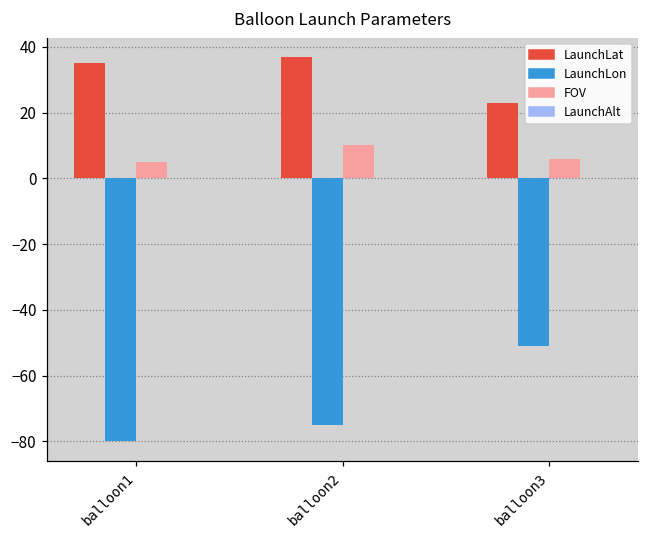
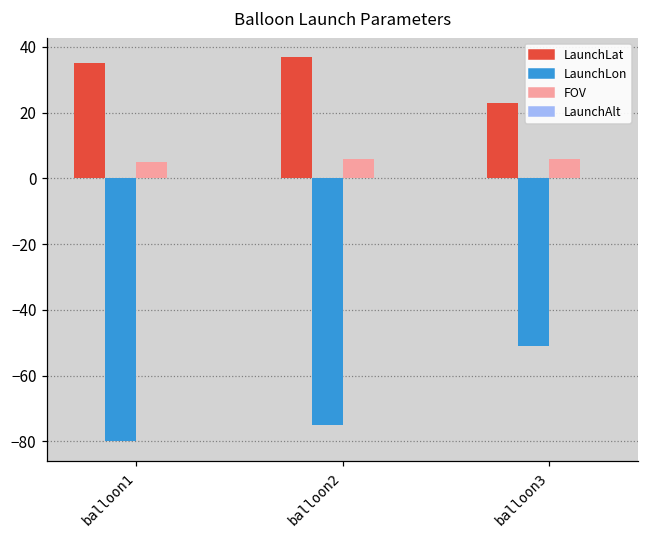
  {
    "LaunchLat": {
      "balloon1": 35,
      "balloon2": 37,
      "balloon3": 23
    },
    "LaunchLon": {
      "balloon1": -80,
      "balloon2": -75,
      "balloon3": -51
    },
    "FOV": {
      "balloon1": 5,
-     "balloon2": 10,
+     "balloon2": 6,
      "balloon3": 6
    },
    "LaunchAlt": {
      "balloon1": 0,
      "balloon2": 0,
      "balloon3": 0
    }
  }
